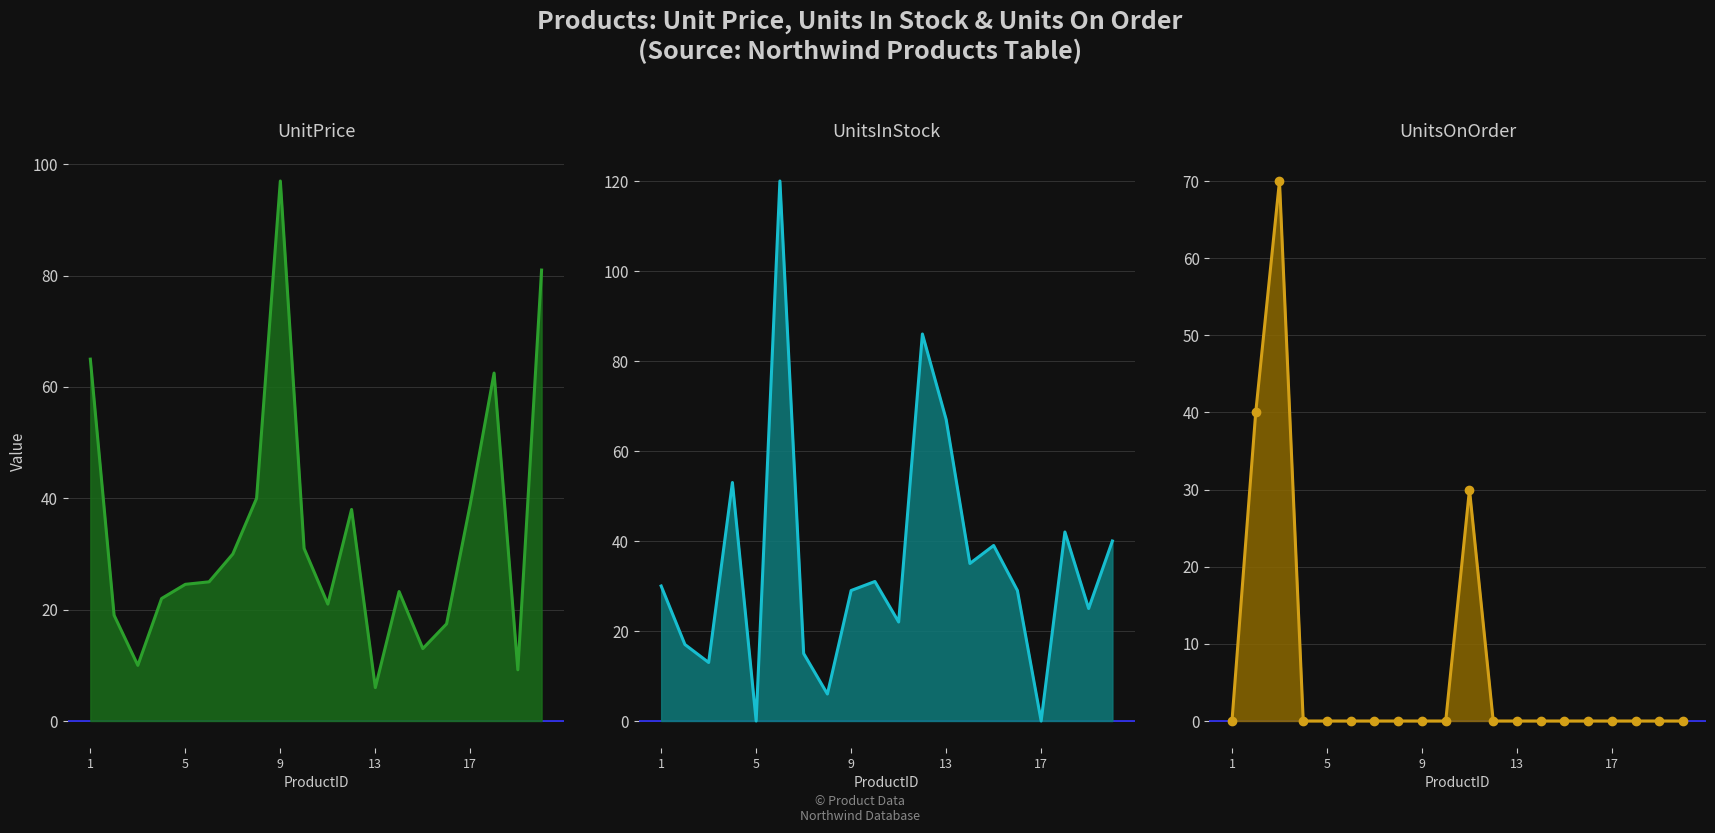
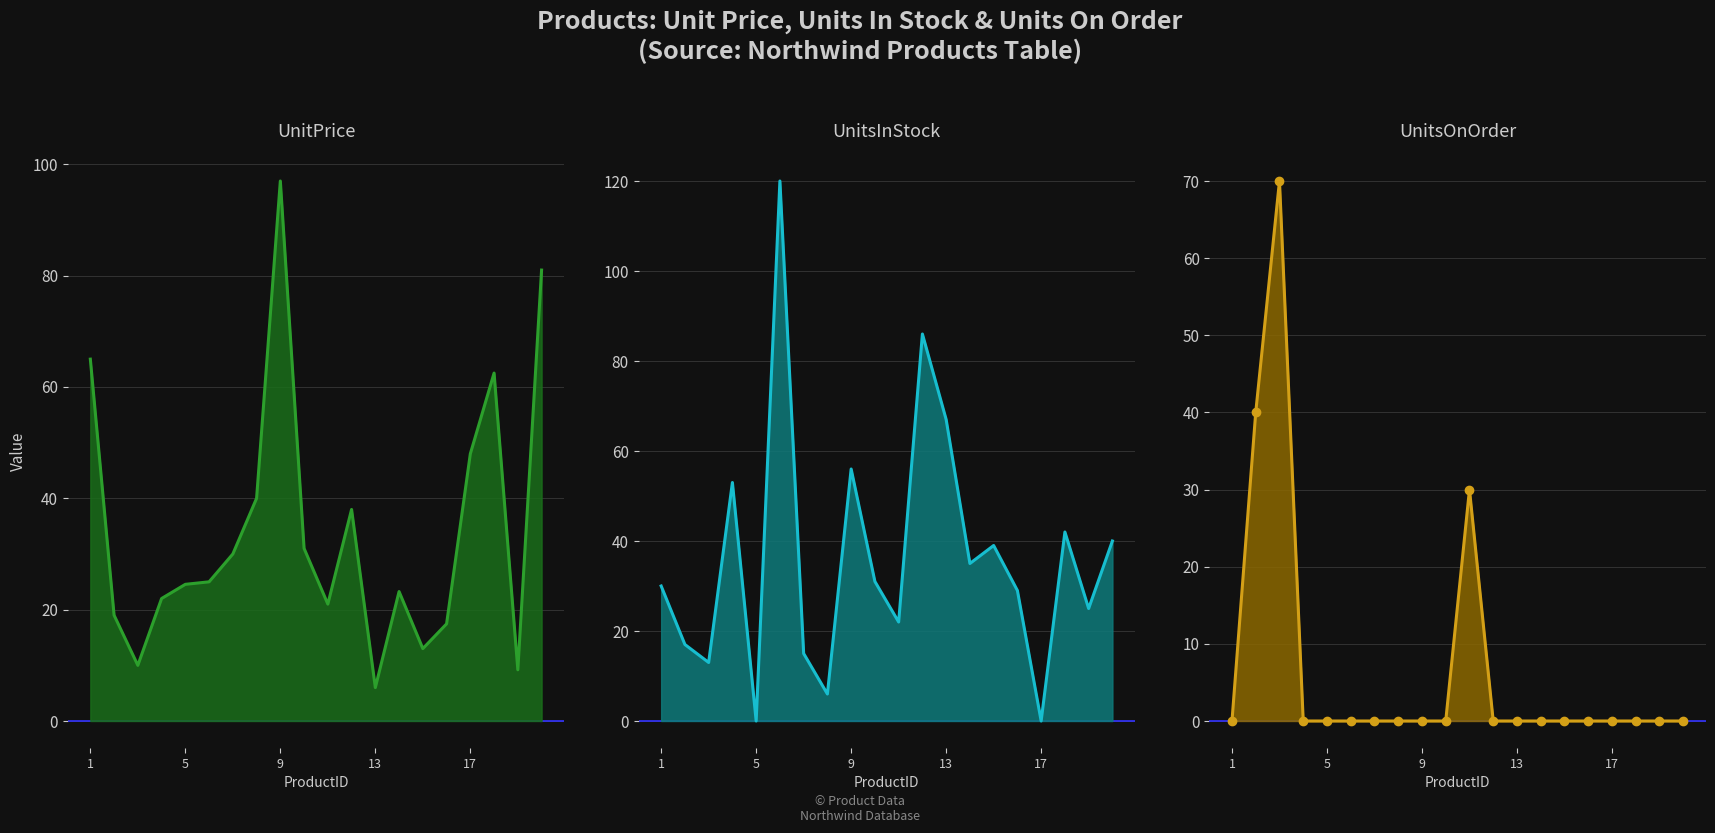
  {
    "UnitPrice": {
      "1": 65,
      "5": 25,
      "9": 97,
      "13": 6,
-     "17": 39
+     "17": 48
    },
    "UnitsInStock": {
      "1": 30,
      "5": 0,
-     "9": 29,
+     "9": 56,
      "13": 67,
      "17": 0
    },
    "UnitsOnOrder": {
      "1": 0,
      "5": 0,
      "9": 0,
      "13": 0,
      "17": 0
    }
  }
